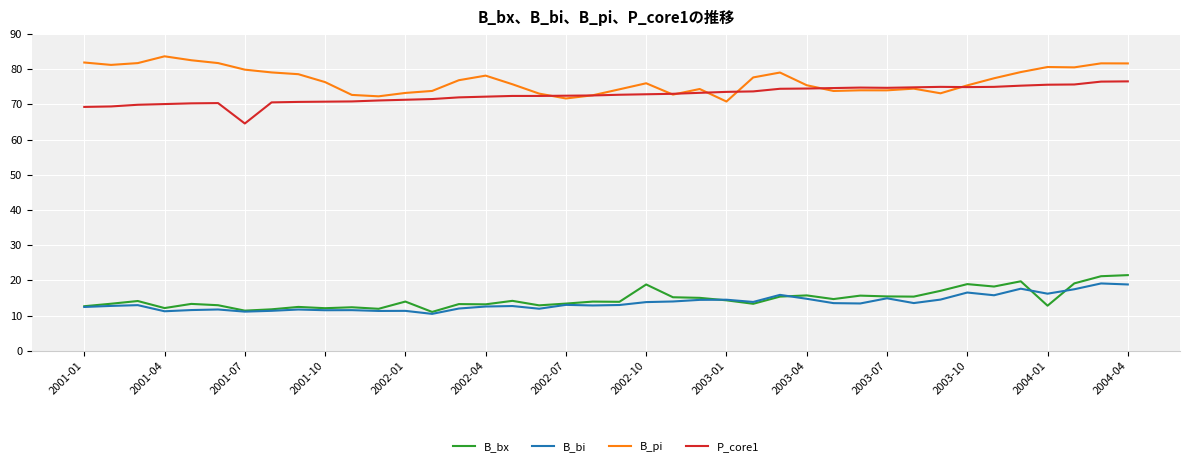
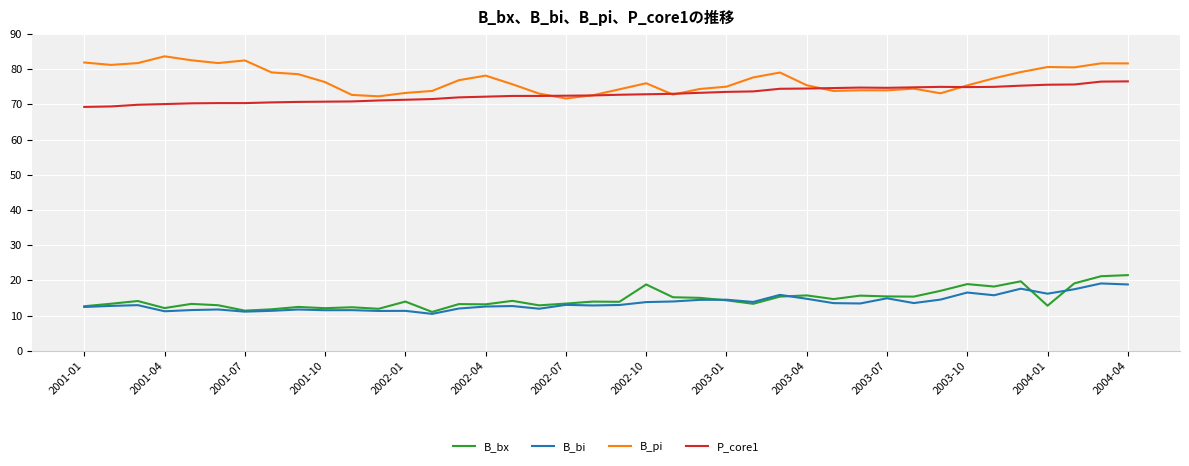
  {
    "B_bx": {
      "2001-04": 12,
      "2002-01": 14,
      "2002-10": 19,
      "2003-04": 16,
      "2003-10": 19,
      "2004-01": 13,
      "2004-04": 21
    },
    "B_bi": {
      "2001-04": 11,
      "2002-01": 11,
      "2002-10": 14,
      "2003-04": 15,
      "2003-10": 17,
      "2004-01": 16,
      "2004-04": 19
    },
    "B_pi": {
      "2001-01": 82,
      "2001-04": 84,
-     "2001-07": 80,
+     "2001-07": 83,
      "2001-10": 76,
      "2002-01": 73,
      "2002-04": 78,
      "2002-07": 72,
      "2002-10": 76,
-     "2003-01": 71,
+     "2003-01": 75,
      "2003-04": 75,
      "2004-01": 81,
      "2004-04": 82
    },
    "P_core1": {
      "2001-01": 69,
      "2001-04": 70,
-     "2001-07": 65,
+     "2001-07": 70,
      "2001-10": 71,
      "2002-01": 71,
      "2002-04": 72,
      "2002-07": 72,
      "2002-10": 73,
      "2003-01": 74,
      "2003-04": 75,
      "2004-01": 76,
      "2004-04": 77
    }
  }
